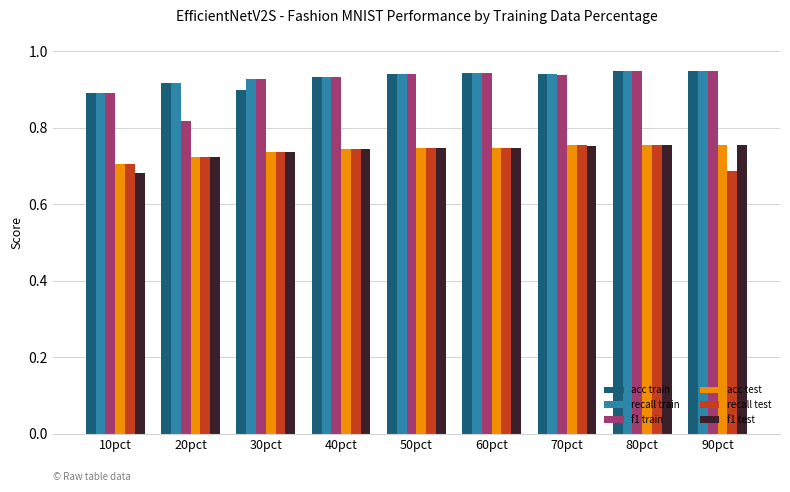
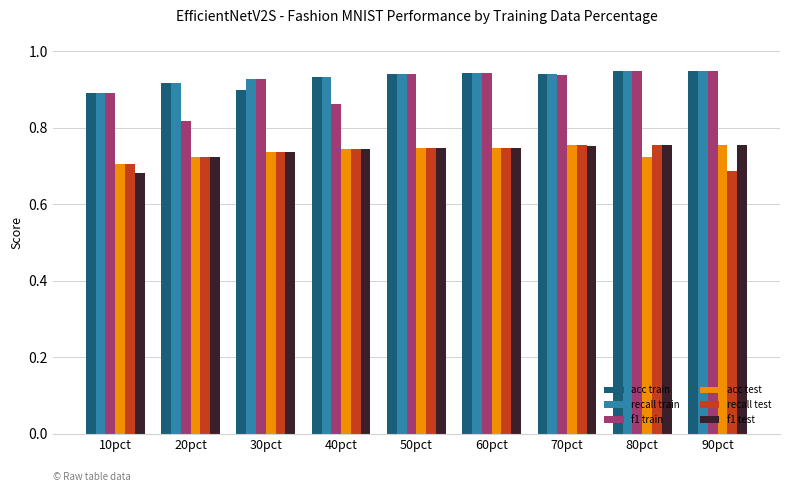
  {
    "acc train": {
      "10pct": 0.89,
      "20pct": 0.92,
      "30pct": 0.90,
      "40pct": 0.93,
      "50pct": 0.94,
      "60pct": 0.94,
      "70pct": 0.94,
      "80pct": 0.95,
      "90pct": 0.95
    },
    "recall train": {
      "10pct": 0.89,
      "20pct": 0.92,
      "30pct": 0.93,
      "40pct": 0.93,
      "50pct": 0.94,
      "60pct": 0.94,
      "70pct": 0.94,
      "80pct": 0.95,
      "90pct": 0.95
    },
    "f1 train": {
      "10pct": 0.89,
      "20pct": 0.82,
      "30pct": 0.93,
-     "40pct": 0.93,
+     "40pct": 0.86,
      "50pct": 0.94,
      "60pct": 0.94,
      "70pct": 0.94,
      "80pct": 0.95,
      "90pct": 0.95
    },
    "acc test": {
      "10pct": 0.71,
      "20pct": 0.72,
      "30pct": 0.74,
      "40pct": 0.75,
      "50pct": 0.75,
      "60pct": 0.75,
      "70pct": 0.75,
-     "80pct": 0.76,
+     "80pct": 0.72,
      "90pct": 0.76
    },
    "recall test": {
      "10pct": 0.71,
      "20pct": 0.72,
      "30pct": 0.74,
      "40pct": 0.75,
      "50pct": 0.75,
      "60pct": 0.75,
      "70pct": 0.75,
      "80pct": 0.76,
      "90pct": 0.69
    },
    "f1 test": {
      "10pct": 0.68,
      "20pct": 0.72,
      "30pct": 0.74,
      "40pct": 0.74,
      "50pct": 0.75,
      "60pct": 0.75,
      "70pct": 0.75,
      "80pct": 0.75,
      "90pct": 0.75
    }
  }
